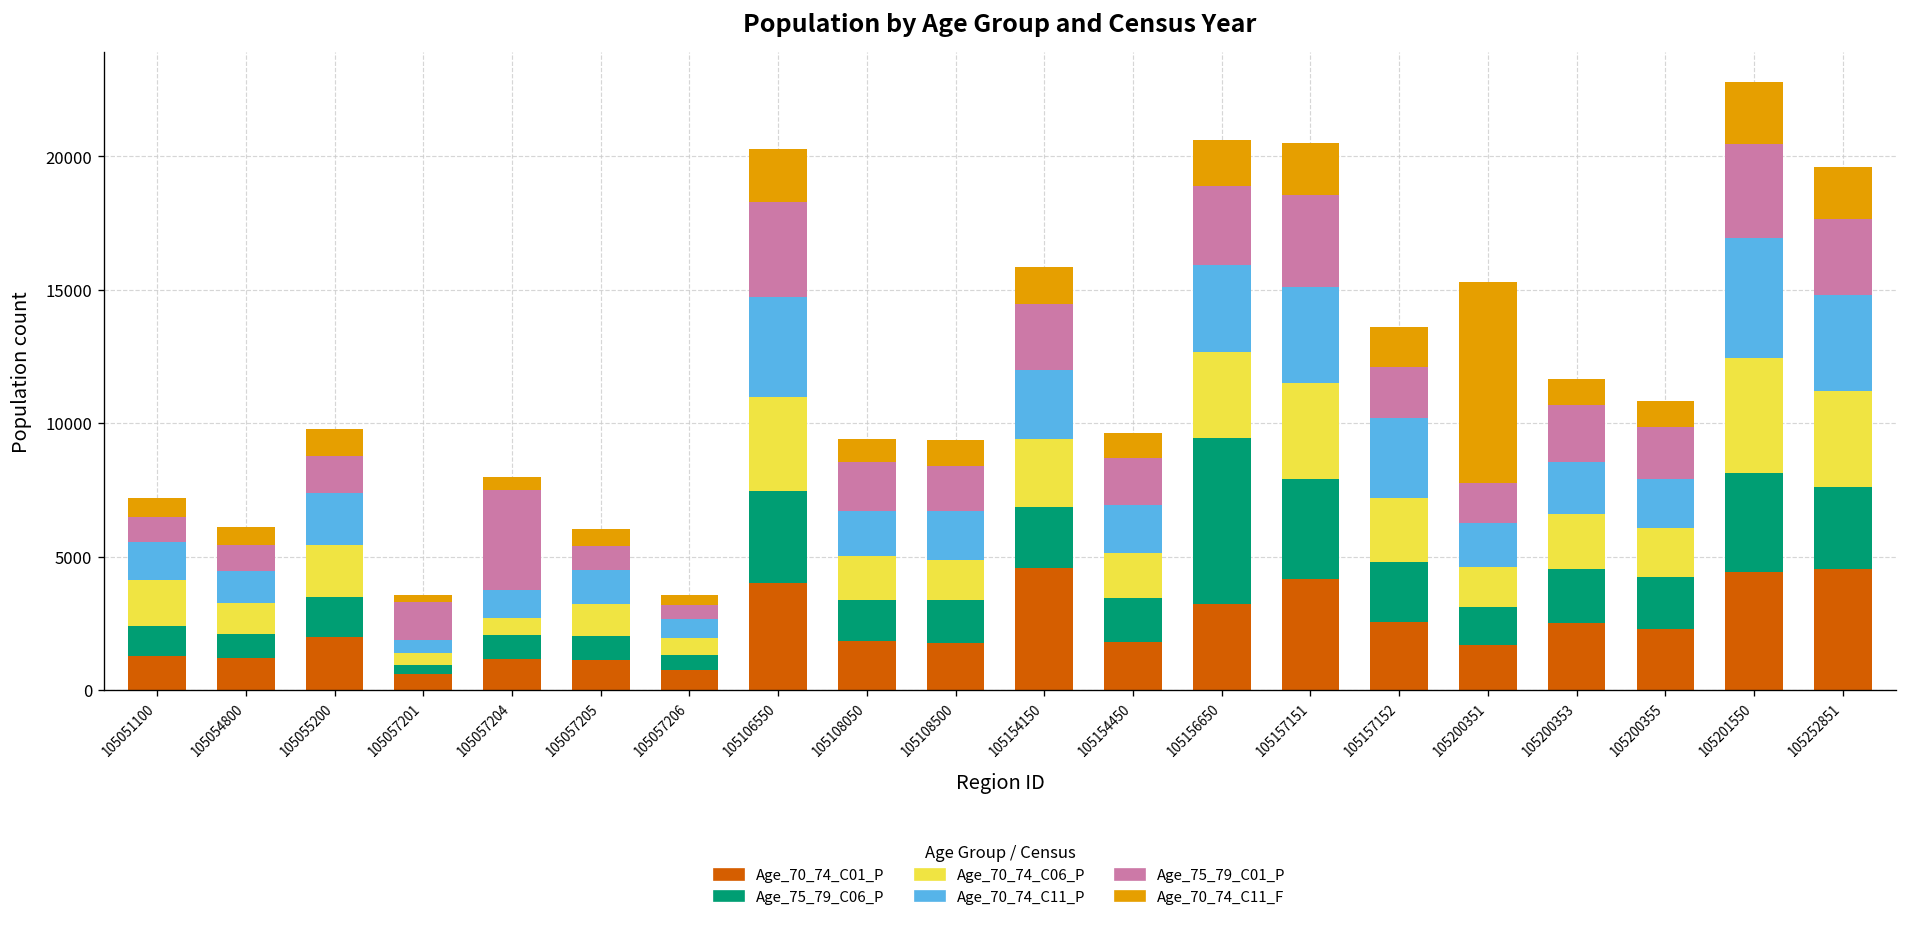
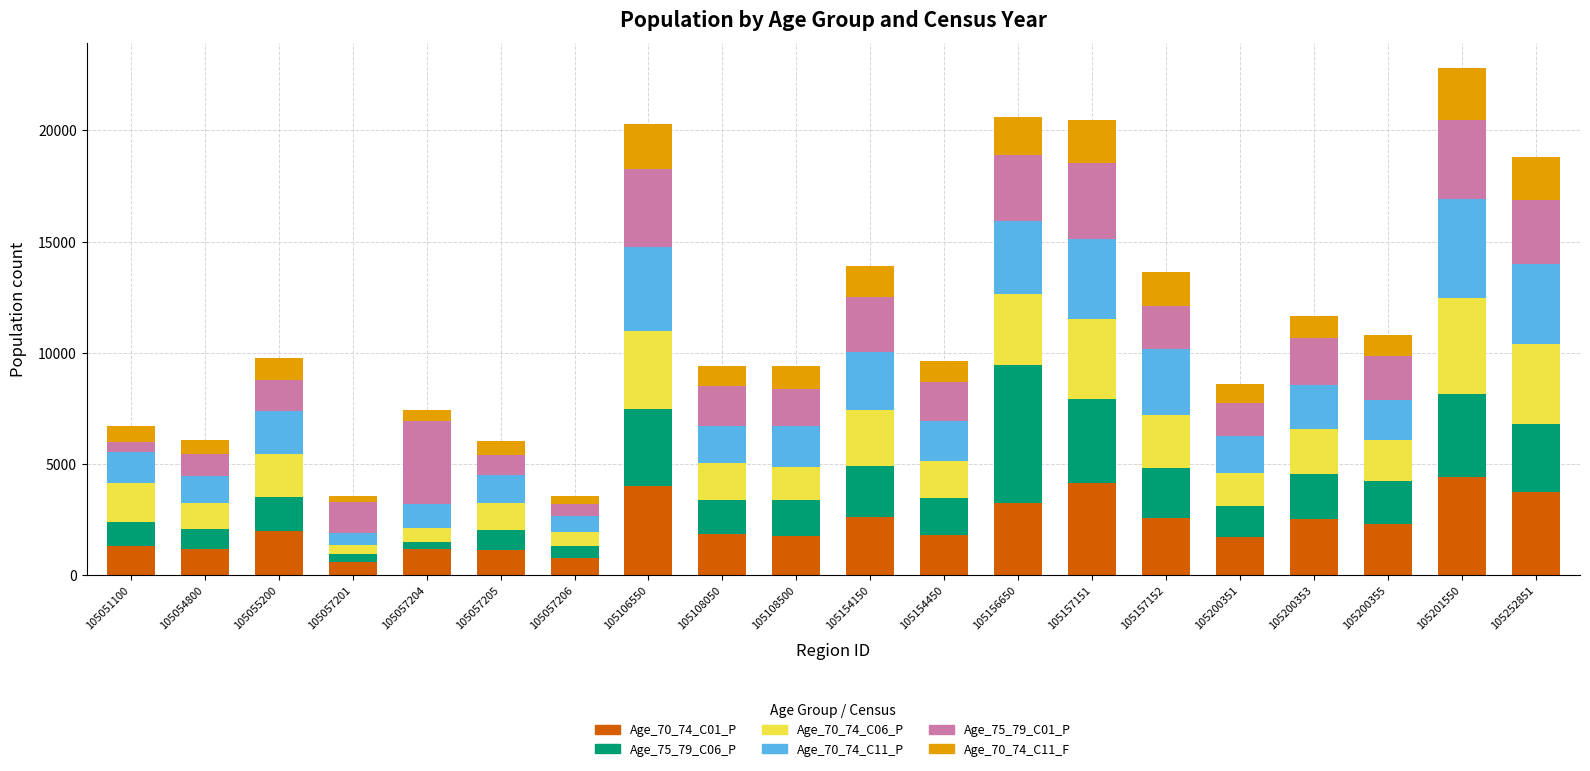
  {
    "Age_70_74_C01_P": {
      "105051100": 1300,
      "105054800": 1200,
      "105055200": 2000,
      "105057201": 600,
      "105057204": 1200,
      "105057205": 1100,
      "105057206": 800,
      "105106550": 4000,
      "105108050": 1800,
      "105108500": 1800,
-     "105154150": 4600,
+     "105154150": 2600,
      "105154450": 1800,
      "105156650": 3200,
      "105157151": 4200,
      "105157152": 2600,
      "105200351": 1700,
      "105200353": 2500,
      "105200355": 2300,
      "105201550": 4400,
-     "105252851": 4500
+     "105252851": 3700
    },
    "Age_75_79_C06_P": {
      "105051100": 1100,
      "105054800": 900,
      "105055200": 1500,
      "105057201": 300,
-     "105057204": 900,
+     "105057204": 300,
      "105057205": 900,
      "105057206": 600,
      "105106550": 3500,
      "105108050": 1500,
      "105108500": 1600,
      "105154150": 2300,
      "105154450": 1700,
      "105156650": 6200,
      "105157151": 3800,
      "105157152": 2200,
      "105200351": 1400,
      "105200353": 2000,
      "105200355": 2000,
      "105201550": 3700,
      "105252851": 3100
    },
    "Age_70_74_C06_P": {
      "105051100": 1700,
      "105054800": 1200,
      "105055200": 1900,
      "105057201": 400,
      "105057204": 600,
      "105057205": 1200,
      "105057206": 600,
      "105106550": 3500,
      "105108050": 1700,
      "105108500": 1500,
      "105154150": 2600,
      "105154450": 1700,
      "105156650": 3200,
      "105157151": 3600,
      "105157152": 2400,
      "105200351": 1500,
      "105200353": 2000,
      "105200355": 1800,
      "105201550": 4300,
      "105252851": 3600
    },
    "Age_70_74_C11_P": {
      "105051100": 1400,
      "105054800": 1200,
      "105055200": 2000,
      "105057201": 500,
      "105057204": 1000,
      "105057205": 1300,
      "105057206": 700,
      "105106550": 3700,
      "105108050": 1700,
      "105108500": 1800,
      "105154150": 2600,
      "105154450": 1800,
      "105156650": 3300,
      "105157151": 3600,
      "105157152": 3000,
      "105200351": 1600,
      "105200353": 1900,
      "105200355": 1800,
      "105201550": 4500,
      "105252851": 3600
    },
    "Age_75_79_C01_P": {
-     "105051100": 900,
+     "105051100": 400,
      "105054800": 1000,
      "105055200": 1400,
      "105057201": 1400,
      "105057204": 3800,
      "105057205": 900,
      "105057206": 500,
      "105106550": 3500,
      "105108050": 1800,
      "105108500": 1700,
      "105154150": 2500,
      "105154450": 1800,
      "105156650": 3000,
      "105157151": 3400,
      "105157152": 1900,
      "105200351": 1500,
      "105200353": 2200,
      "105200355": 2000,
      "105201550": 3500,
      "105252851": 2900
    },
    "Age_70_74_C11_F": {
      "105051100": 700,
      "105054800": 700,
      "105055200": 1000,
      "105057201": 300,
      "105057204": 500,
      "105057205": 600,
      "105057206": 400,
      "105106550": 2000,
      "105108050": 900,
      "105108500": 1000,
      "105154150": 1400,
      "105154450": 900,
      "105156650": 1700,
      "105157151": 1900,
      "105157152": 1500,
-     "105200351": 7500,
+     "105200351": 800,
      "105200353": 1000,
      "105200355": 1000,
      "105201550": 2300,
      "105252851": 1900
    }
  }
